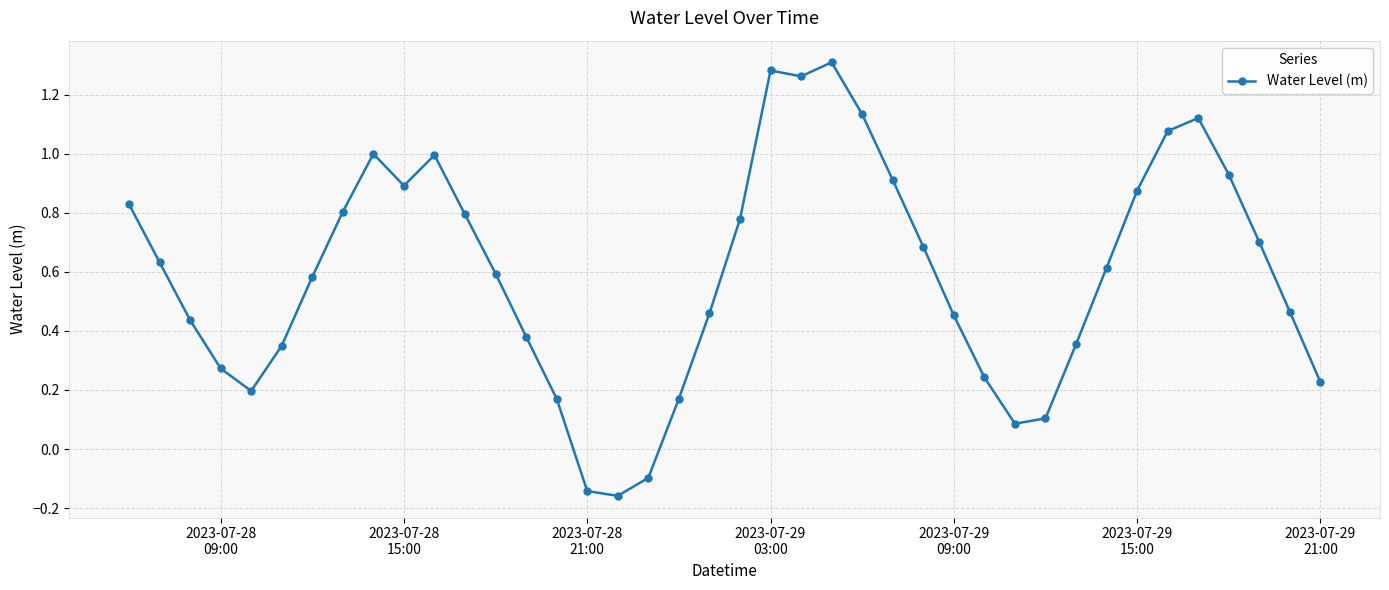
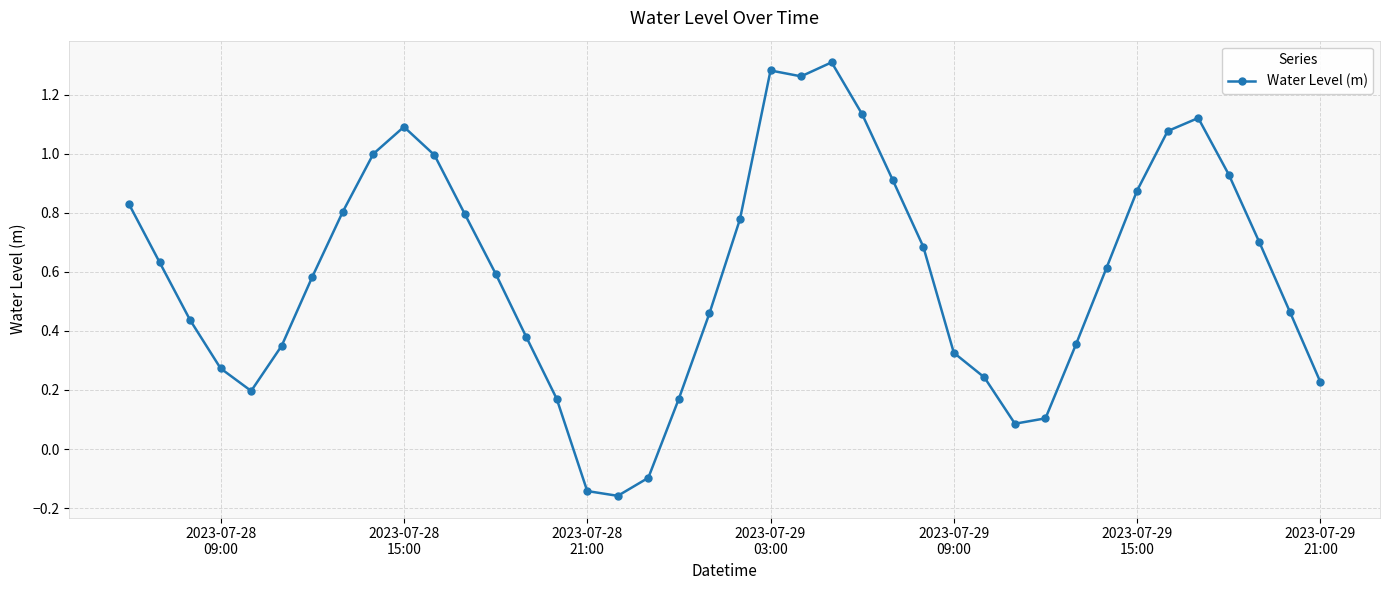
  {
    "2023-07-28 09:00": 0.27,
-   "2023-07-28 15:00": 0.89,
+   "2023-07-28 15:00": 1.09,
    "2023-07-28 21:00": -0.14,
    "2023-07-29 03:00": 1.28,
-   "2023-07-29 09:00": 0.45,
+   "2023-07-29 09:00": 0.33,
    "2023-07-29 15:00": 0.88,
    "2023-07-29 21:00": 0.23
  }
